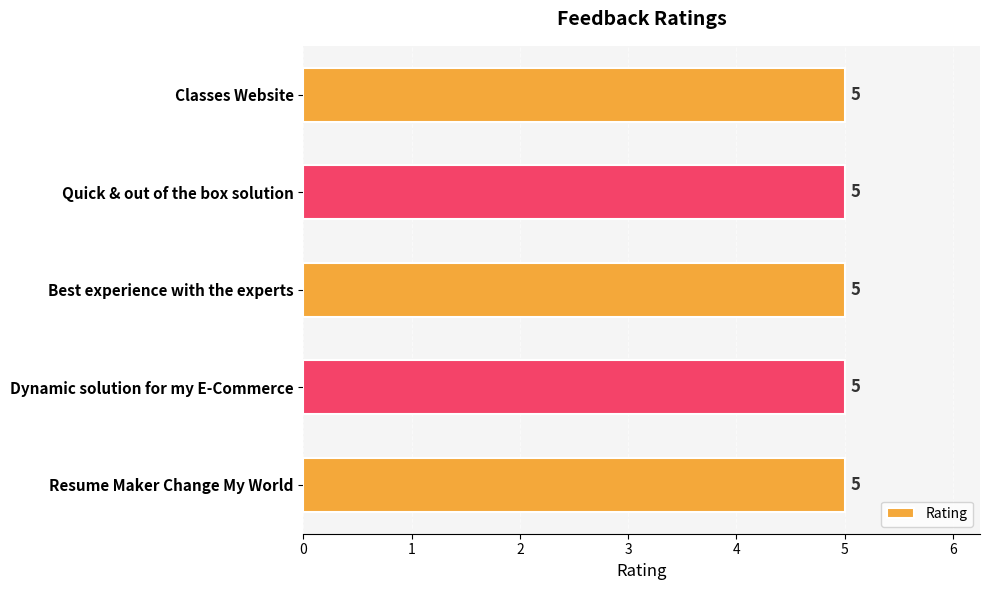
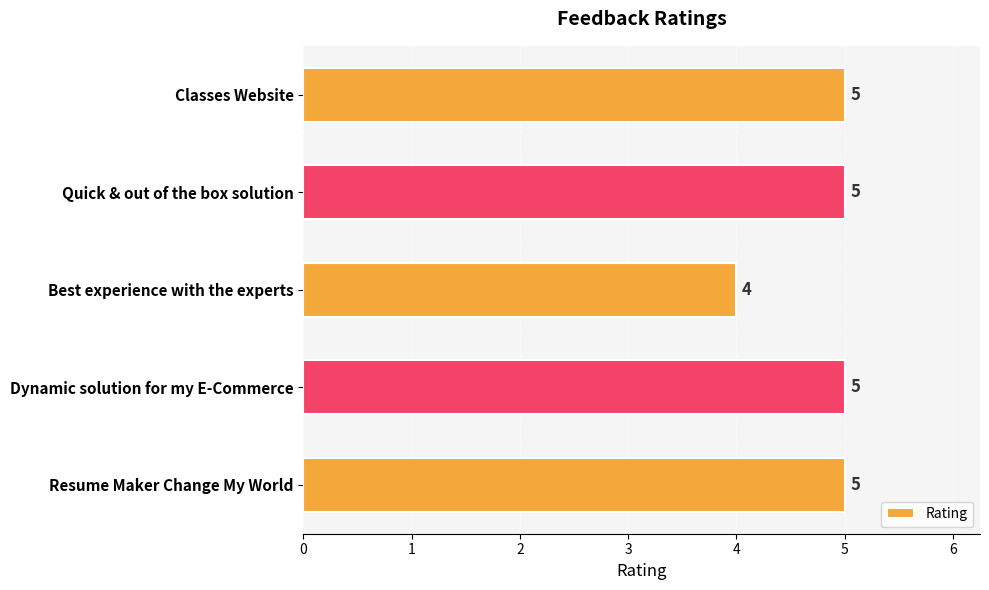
  {
    "Classes Website": 5,
    "Quick & out of the box solution": 5,
-   "Best experience with the experts": 5,
+   "Best experience with the experts": 4,
    "Dynamic solution for my E-Commerce": 5,
    "Resume Maker Change My World": 5
  }
